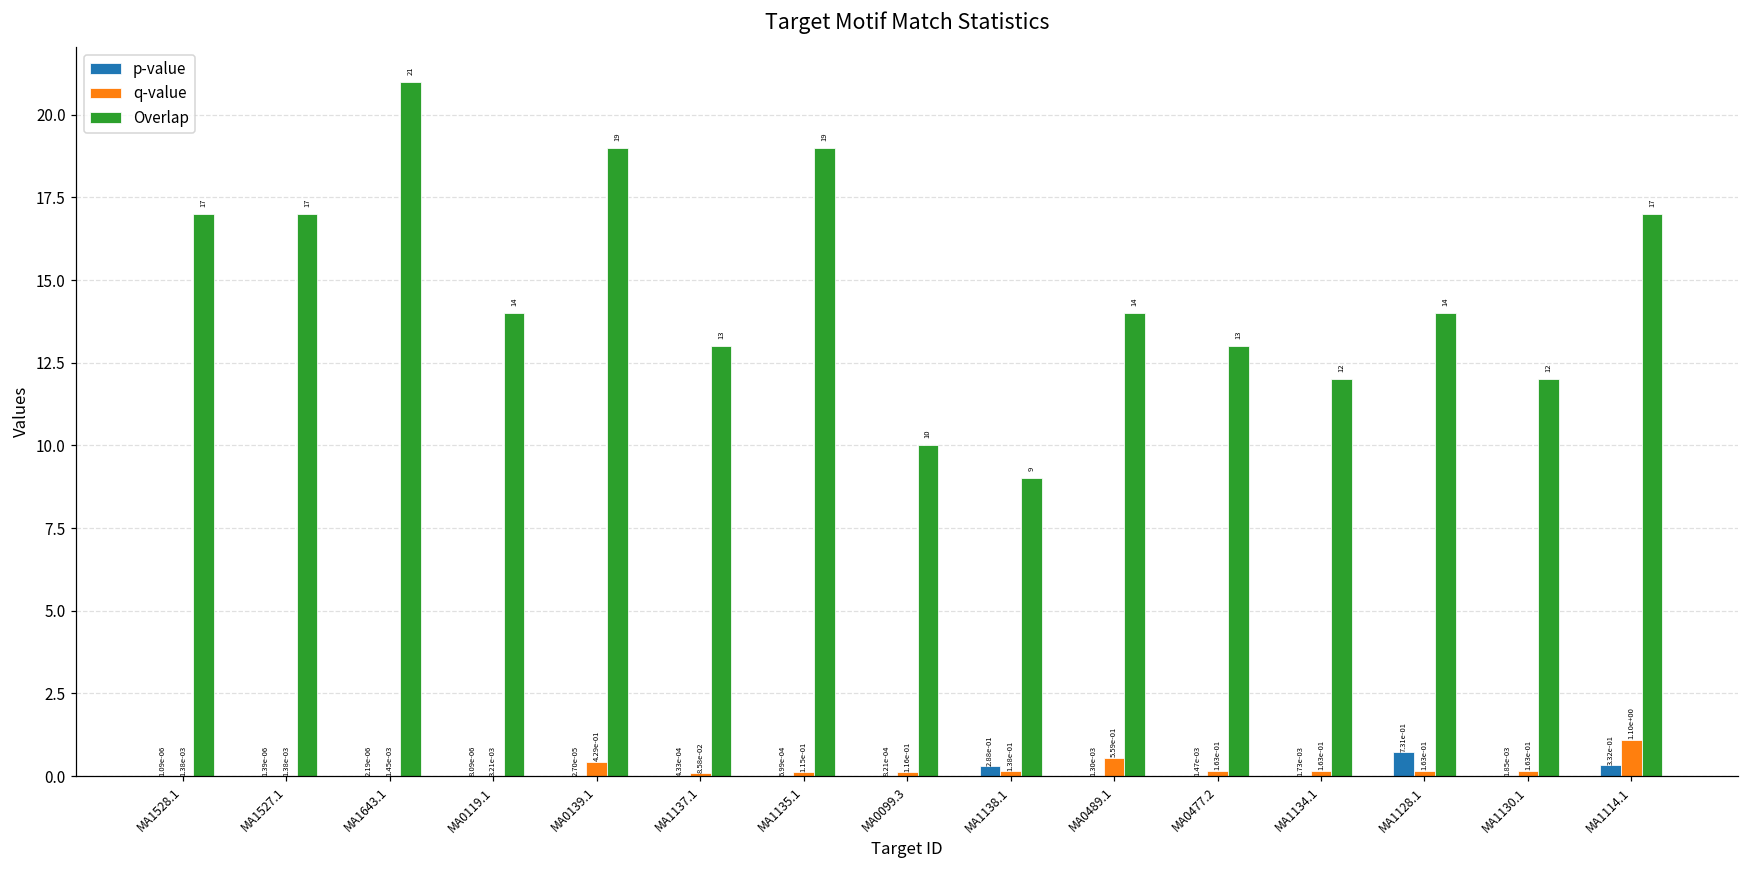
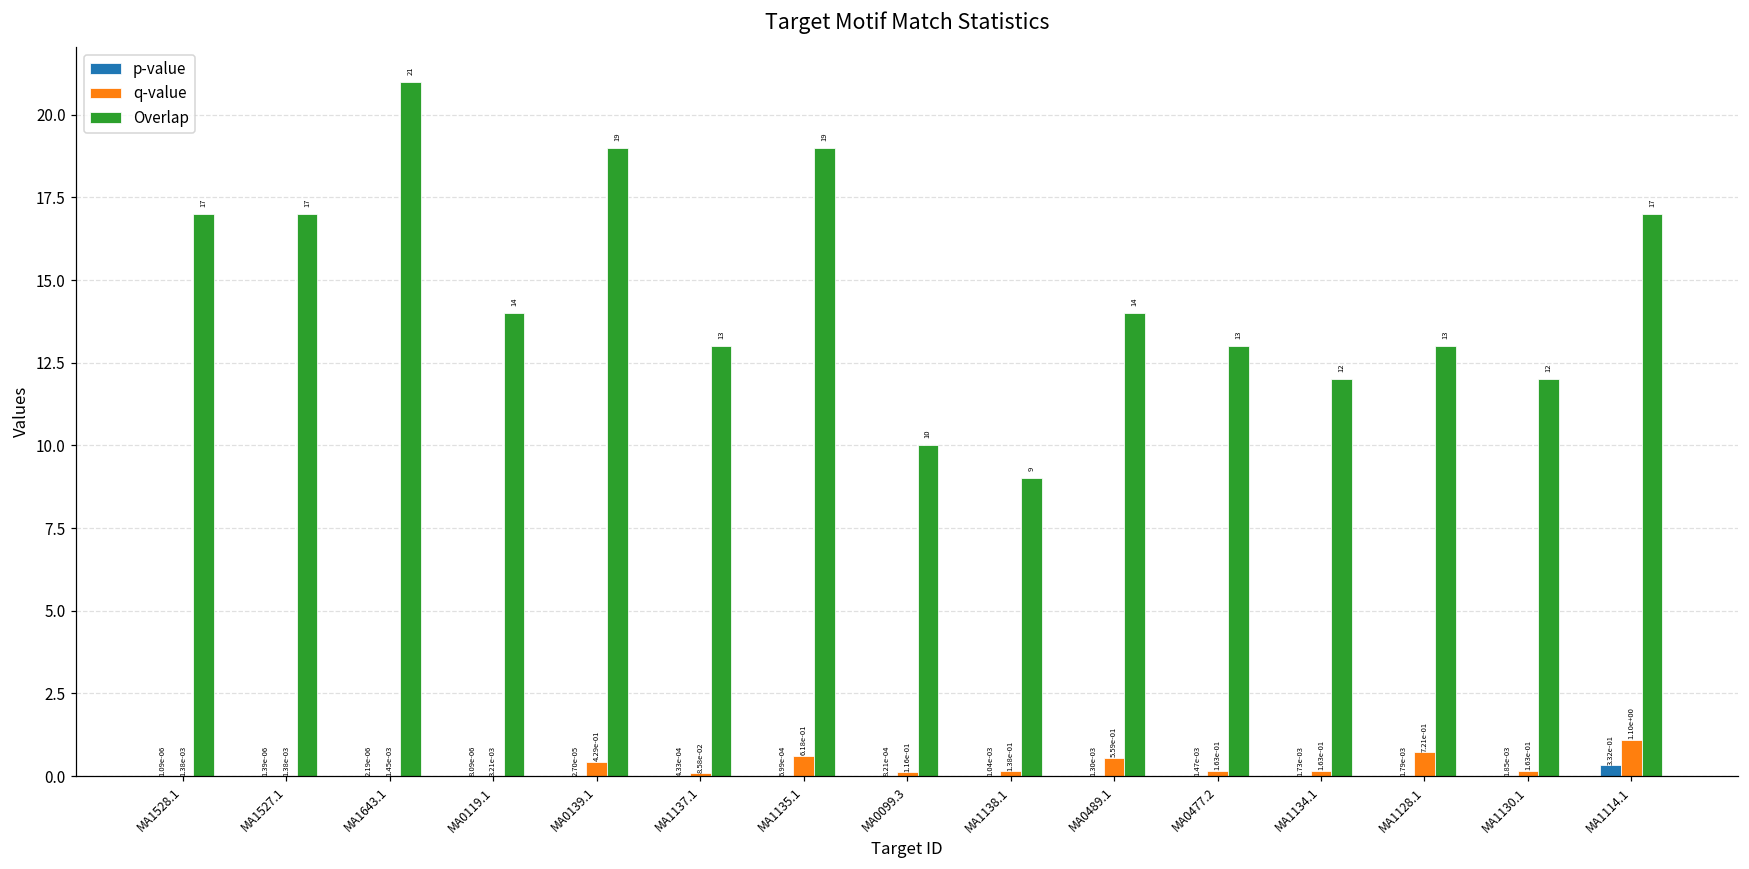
  {
    "p-value": {
      "MA1528.1": "1.09e-06",
      "MA1527.1": "1.39e-06",
      "MA1643.1": "2.19e-06",
      "MA0119.1": "8.09e-06",
      "MA0139.1": "2.70e-05",
      "MA1137.1": "4.33e-04",
      "MA1135.1": "6.99e-04",
      "MA0099.3": "8.21e-04",
-     "MA1138.1": "2.88e-01",
+     "MA1138.1": "1.04e-03",
      "MA0489.1": "1.30e-03",
      "MA0477.2": "1.47e-03",
      "MA1134.1": "1.73e-03",
-     "MA1128.1": "7.31e-01",
+     "MA1128.1": "1.79e-03",
      "MA1130.1": "1.85e-03",
      "MA1114.1": "3.32e-01"
    },
    "q-value": {
      "MA1528.1": "1.38e-03",
      "MA1527.1": "1.38e-03",
      "MA1643.1": "1.45e-03",
      "MA0119.1": "3.21e-03",
      "MA0139.1": "4.29e-01",
      "MA1137.1": "8.58e-02",
-     "MA1135.1": "1.15e-01",
+     "MA1135.1": "6.18e-01",
      "MA0099.3": "1.16e-01",
      "MA1138.1": "1.38e-01",
      "MA0489.1": "5.59e-01",
      "MA0477.2": "1.63e-01",
      "MA1134.1": "1.63e-01",
-     "MA1128.1": "1.63e-01",
+     "MA1128.1": "7.21e-01",
      "MA1130.1": "1.63e-01",
      "MA1114.1": "1.10e+00"
    },
    "Overlap": {
      "MA1528.1": "17",
      "MA1527.1": "17",
      "MA1643.1": "21",
      "MA0119.1": "14",
      "MA0139.1": "19",
      "MA1137.1": "13",
      "MA1135.1": "19",
      "MA0099.3": "10",
      "MA1138.1": "9",
      "MA0489.1": "14",
      "MA0477.2": "13",
      "MA1134.1": "12",
-     "MA1128.1": "14",
+     "MA1128.1": "13",
      "MA1130.1": "12",
      "MA1114.1": "17"
    }
  }
